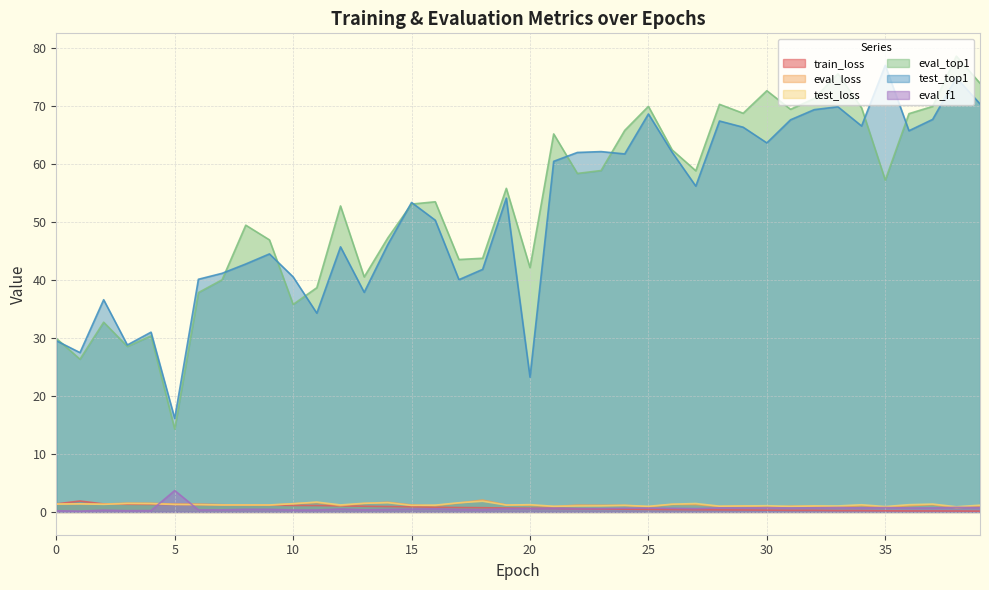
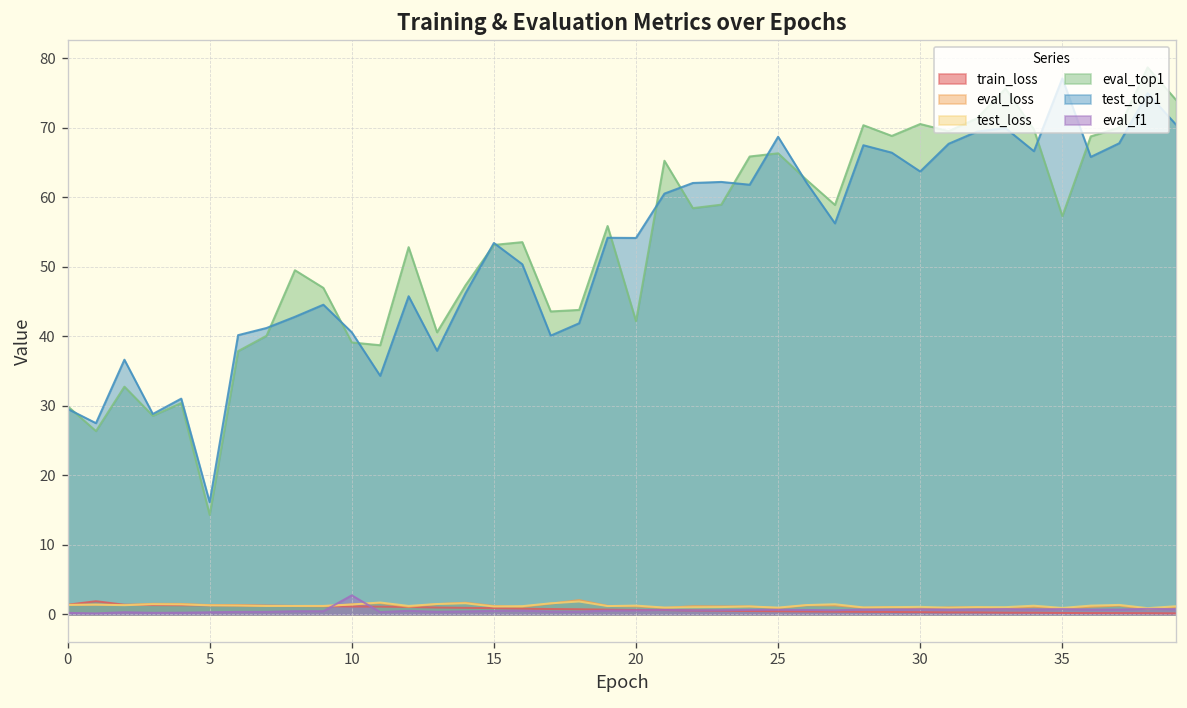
  {
    "train_loss": {
      "35": 0
    },
    "eval_top1": {
      "5": 14,
-     "10": 36,
+     "10": 39,
      "20": 42,
-     "25": 70,
-     "30": 73,
+     "25": 66,
+     "30": 71,
      "35": 57
    },
    "test_top1": {
      "5": 16,
      "10": 41,
-     "20": 23,
+     "20": 54,
      "25": 69,
      "30": 64
    },
    "eval_f1": {
      "0": 0,
-     "5": 4,
-     "10": 0
+     "5": 0,
+     "10": 3
    }
  }
